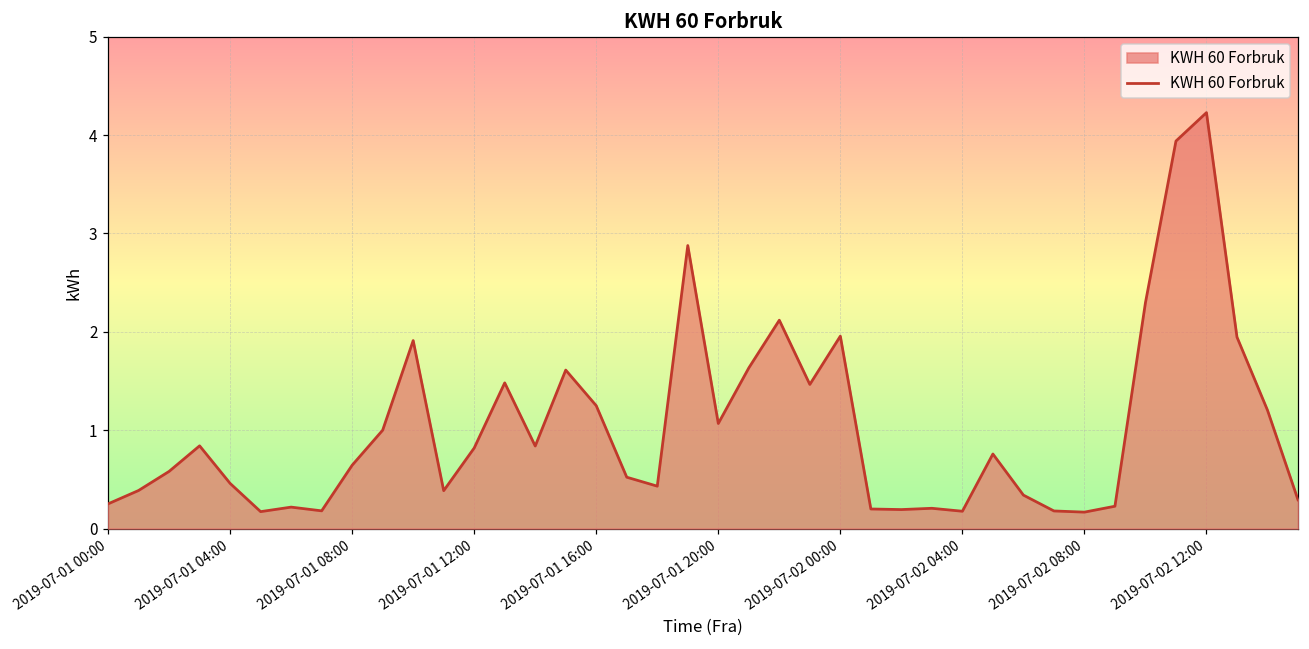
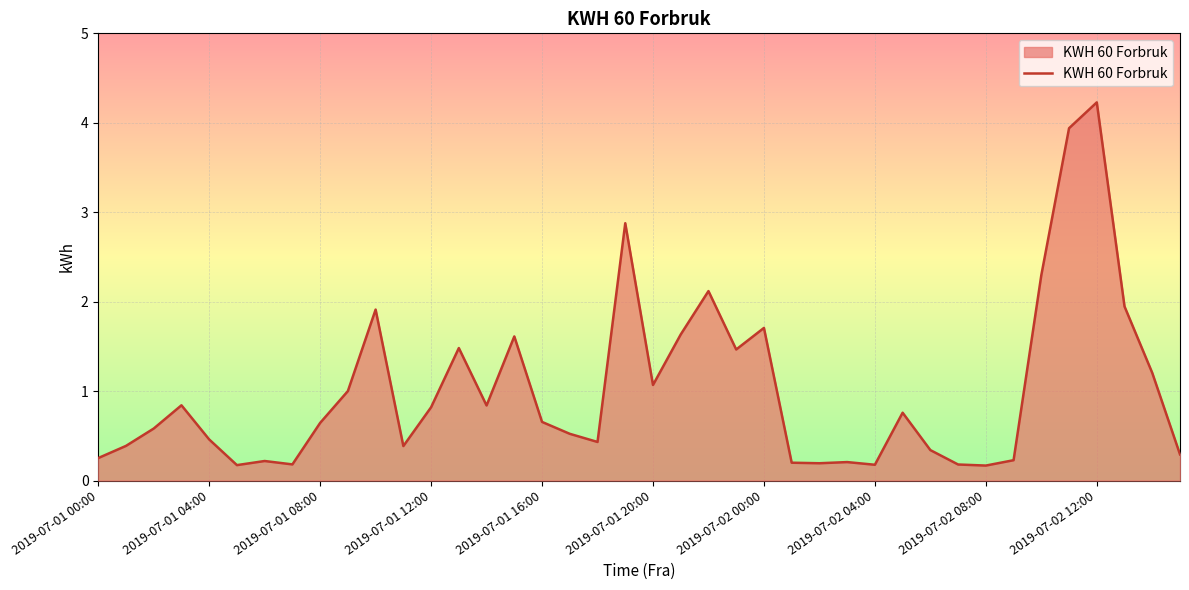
  {
    "2019-07-01 00:00": 0.3,
    "2019-07-01 04:00": 0.5,
    "2019-07-01 08:00": 0.6,
    "2019-07-01 12:00": 0.8,
-   "2019-07-01 16:00": 1.2,
+   "2019-07-01 16:00": 0.7,
    "2019-07-01 20:00": 1.1,
-   "2019-07-02 00:00": 2.0,
+   "2019-07-02 00:00": 1.7,
    "2019-07-02 04:00": 0.2,
    "2019-07-02 08:00": 0.2,
    "2019-07-02 12:00": 4.2
  }
